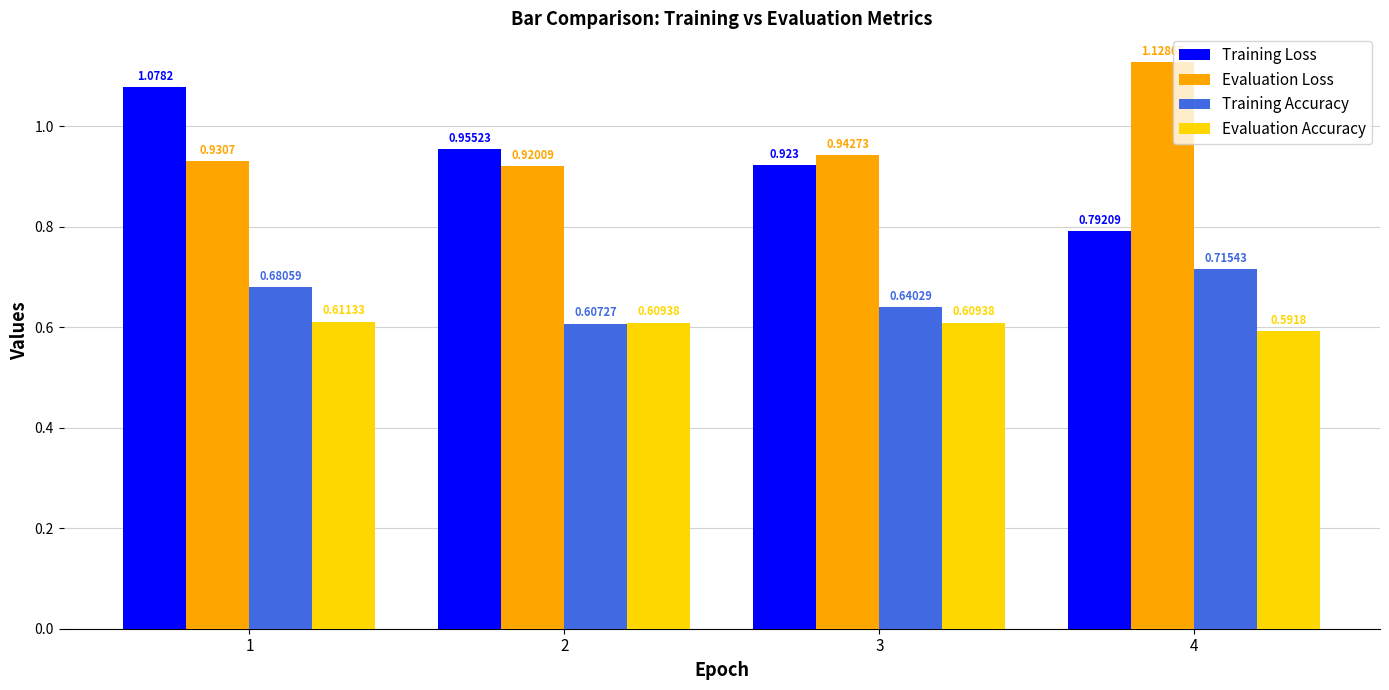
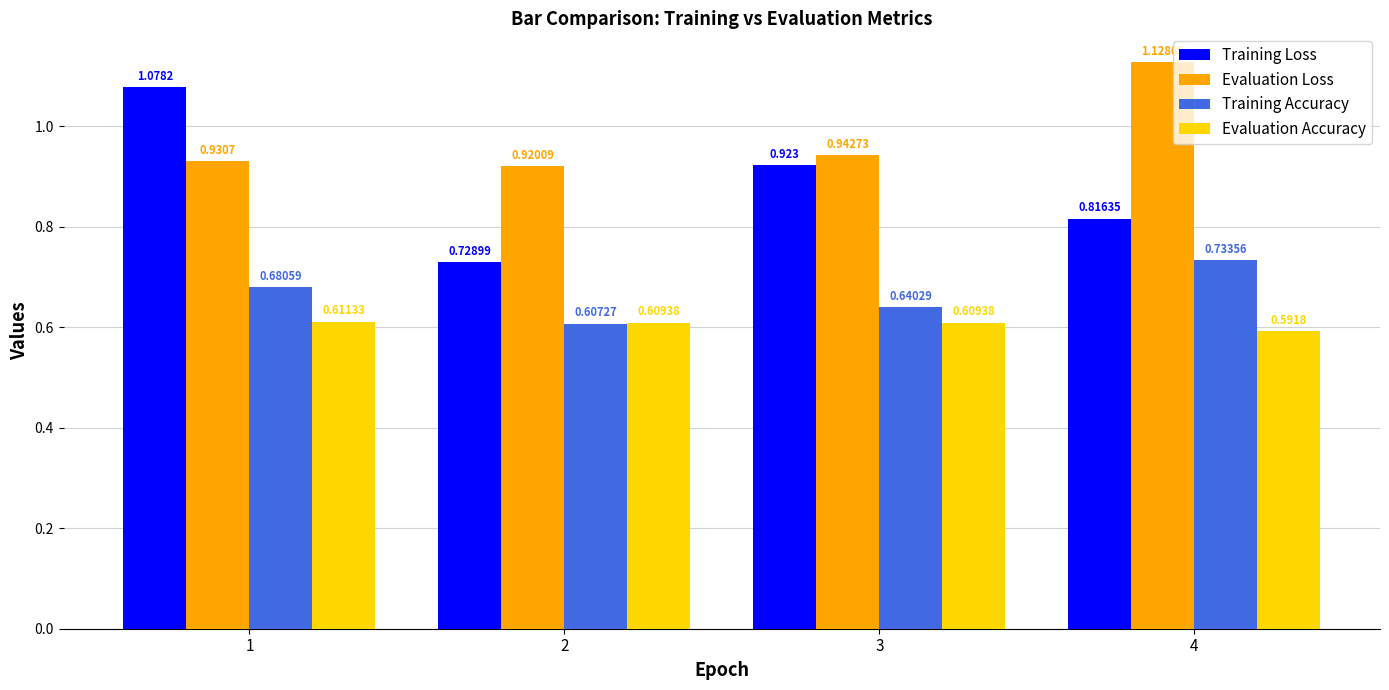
  {
    "Training Loss": {
      "1": 1.0782,
-     "2": 0.95523,
+     "2": 0.72899,
      "3": 0.923,
-     "4": 0.79209
+     "4": 0.81635
    },
    "Training Accuracy": {
      "1": 0.68059,
      "2": 0.60727,
      "3": 0.64029,
-     "4": 0.71543
+     "4": 0.73356
    }
  }
